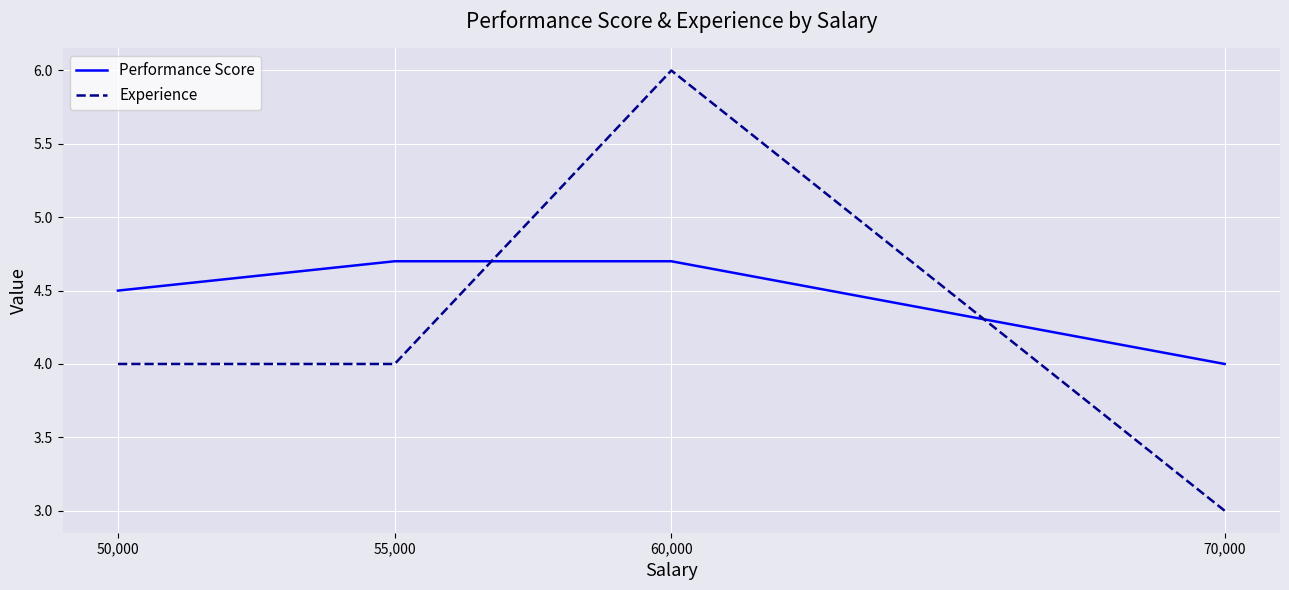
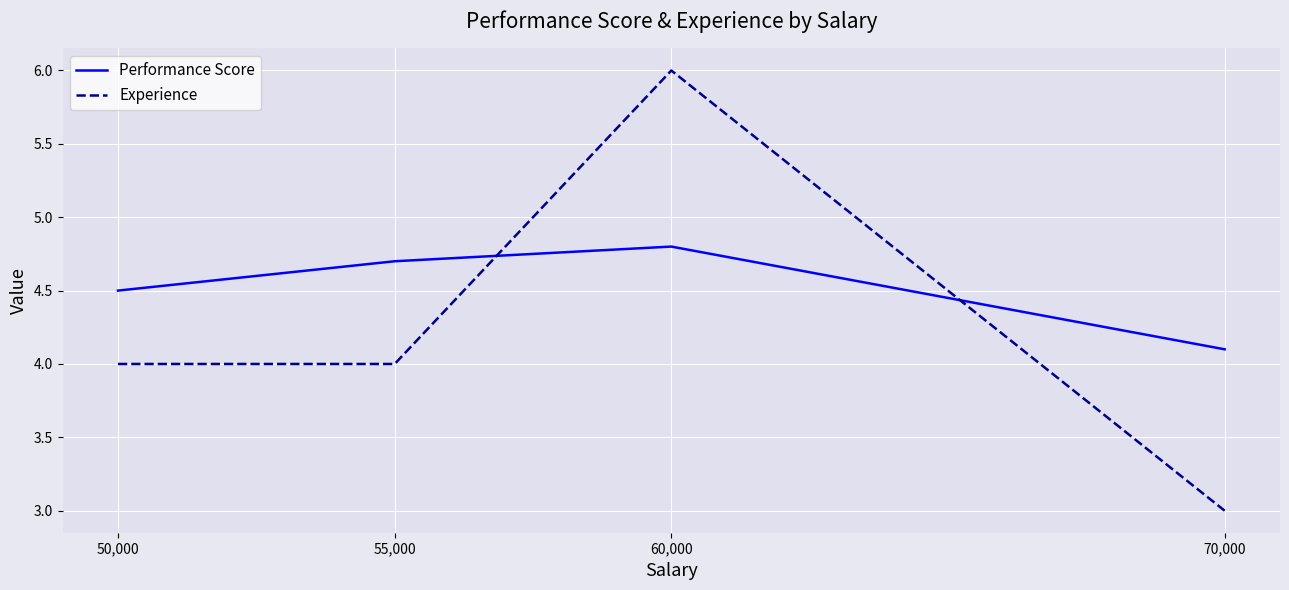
  {
    "Performance Score": {
      "50,000": 4.5,
      "55,000": 4.7,
-     "60,000": 4.7,
-     "70,000": 4.0
+     "60,000": 4.8,
+     "70,000": 4.1
    },
    "Experience": {
      "50,000": 4.0,
      "55,000": 4.0,
      "60,000": 6.0,
      "70,000": 3.0
    }
  }
